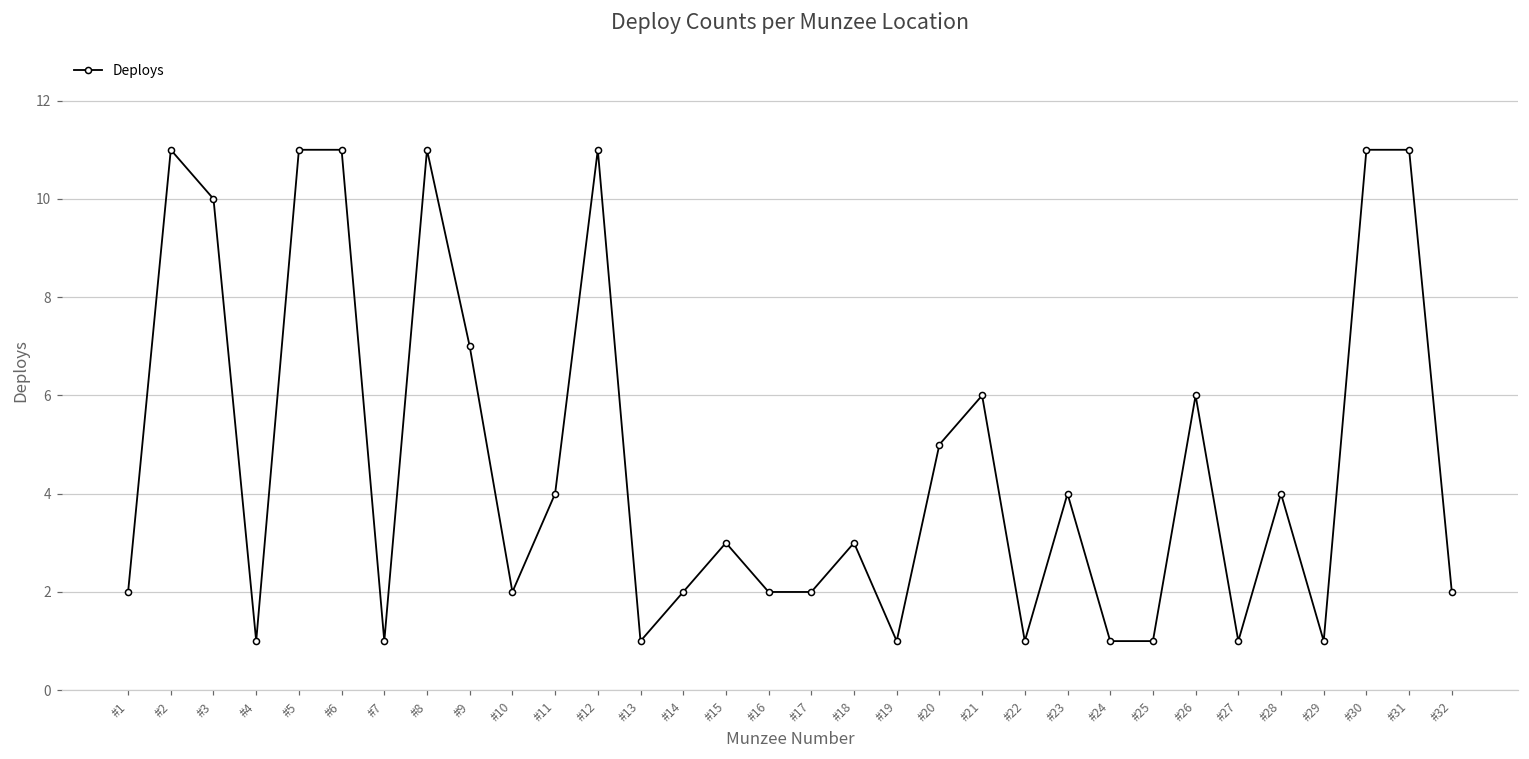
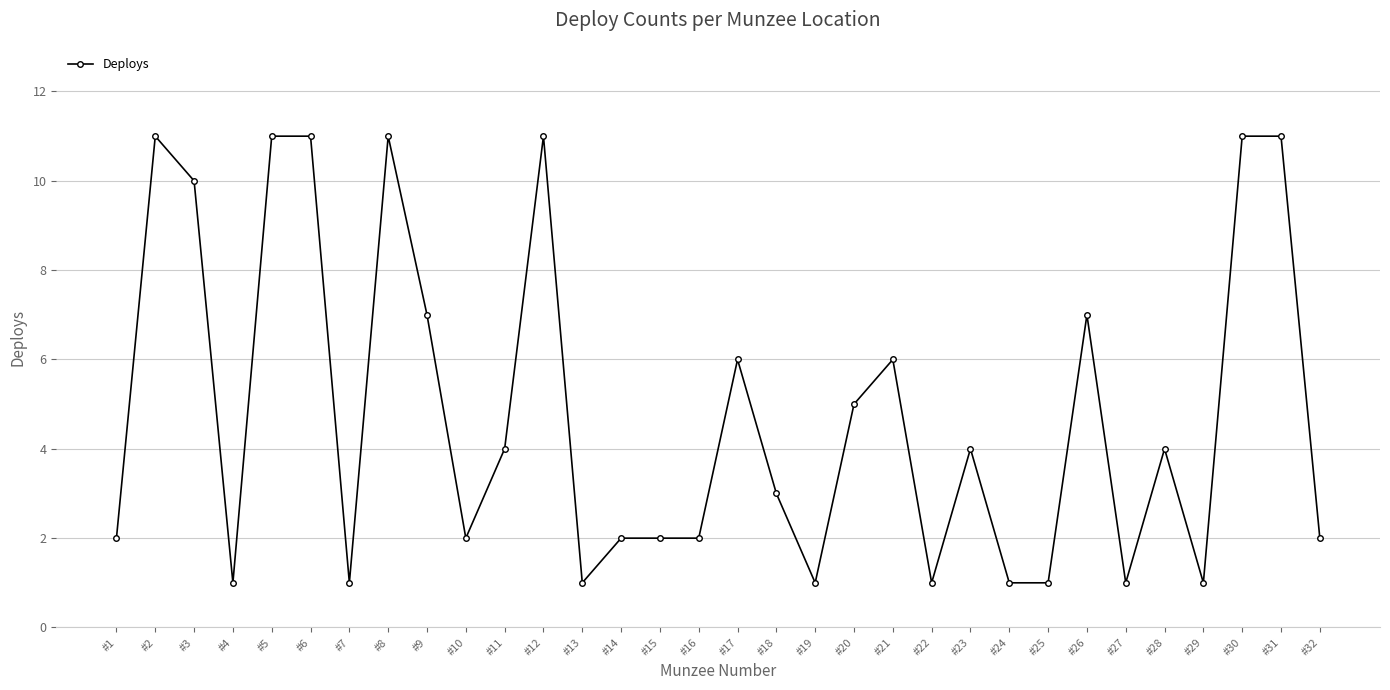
  {
    "#1": 2,
    "#2": 11,
    "#3": 10,
    "#4": 1,
    "#5": 11,
    "#6": 11,
    "#7": 1,
    "#8": 11,
    "#9": 7,
    "#10": 2,
    "#11": 4,
    "#12": 11,
    "#13": 1,
    "#14": 2,
-   "#15": 3,
+   "#15": 2,
    "#16": 2,
-   "#17": 2,
+   "#17": 6,
    "#18": 3,
    "#19": 1,
    "#20": 5,
    "#21": 6,
    "#22": 1,
    "#23": 4,
    "#24": 1,
    "#25": 1,
-   "#26": 6,
+   "#26": 7,
    "#27": 1,
    "#28": 4,
    "#29": 1,
    "#30": 11,
    "#31": 11,
    "#32": 2
  }
